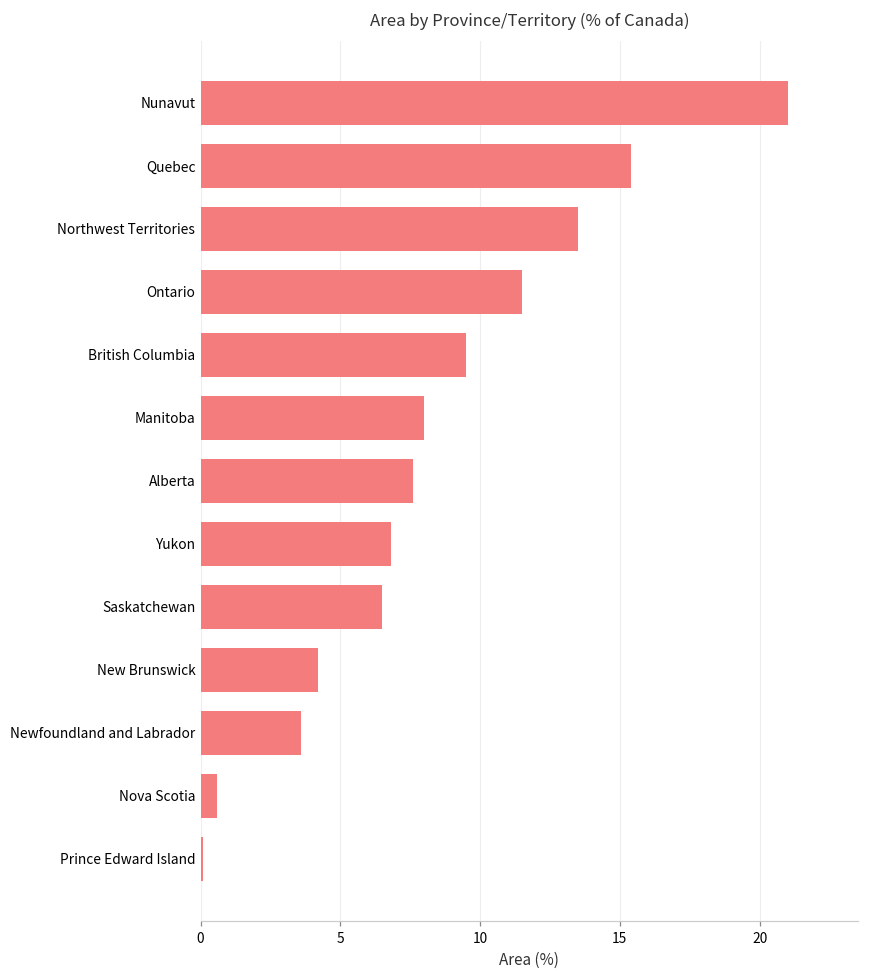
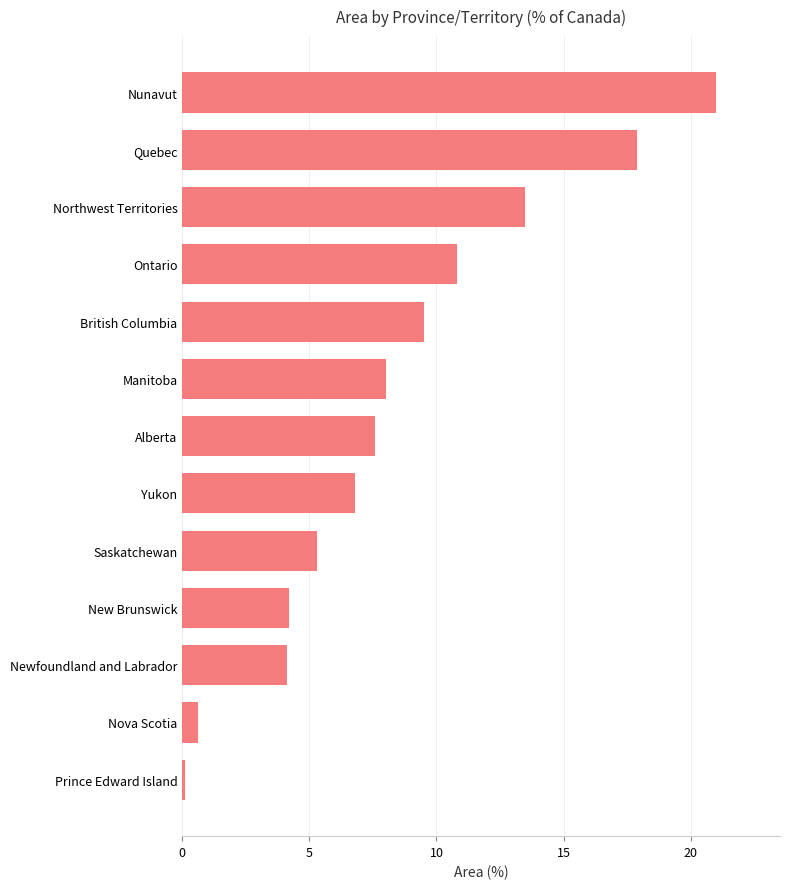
  {
    "Nunavut": 21.0,
-   "Quebec": 15.4,
+   "Quebec": 17.9,
    "Northwest Territories": 13.5,
-   "Ontario": 11.5,
+   "Ontario": 10.8,
    "British Columbia": 9.5,
    "Manitoba": 8.0,
    "Alberta": 7.6,
    "Yukon": 6.8,
-   "Saskatchewan": 6.5,
+   "Saskatchewan": 5.3,
    "New Brunswick": 4.2,
-   "Newfoundland and Labrador": 3.6,
+   "Newfoundland and Labrador": 4.1,
    "Nova Scotia": 0.6,
    "Prince Edward Island": 0.1
  }
